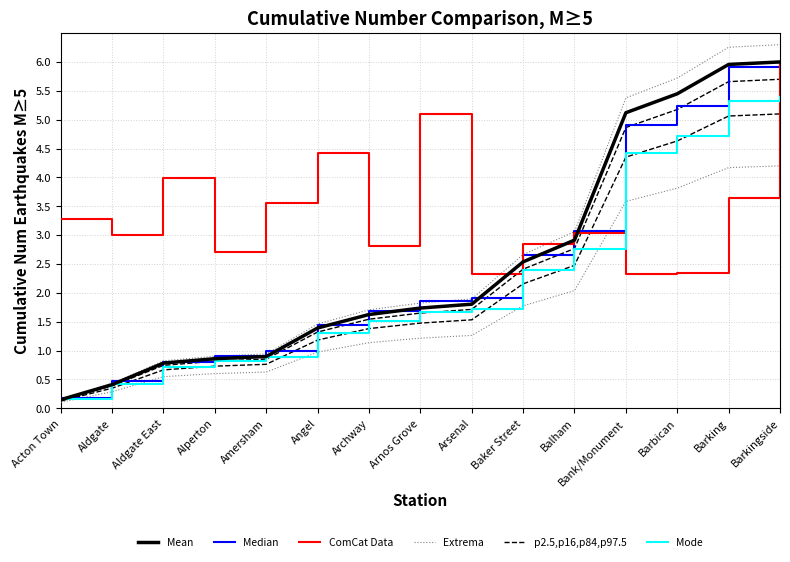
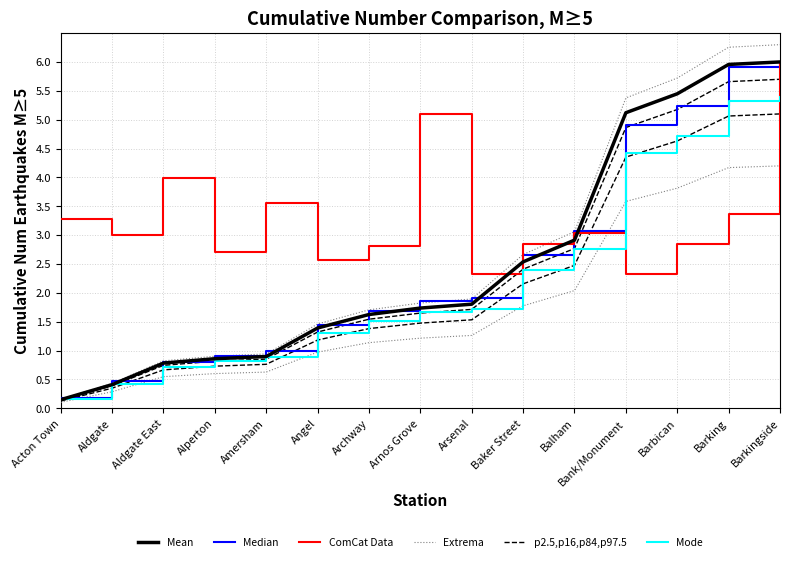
  {
    "Median": {
      "Amersham": 1.0,
      "Barbican": 5.2,
      "Barking": 5.9
    },
    "ComCat Data": {
      "Acton Town": 3.3,
      "Aldgate": 3.0,
      "Aldgate East": 4.0,
      "Alperton": 2.7,
      "Amersham": 3.5,
-     "Angel": 4.4,
+     "Angel": 2.6,
      "Archway": 2.8,
      "Arnos Grove": 5.1,
      "Arsenal": 2.3,
      "Baker Street": 2.8,
      "Bank/Monument": 2.3,
-     "Barbican": 2.3,
-     "Barking": 3.7
+     "Barbican": 2.8,
+     "Barking": 3.4
    },
    "Mode": {
      "Bank/Monument": 4.4,
      "Barbican": 4.7,
      "Barking": 5.3,
      "Barkingside": 5.4
    }
  }
